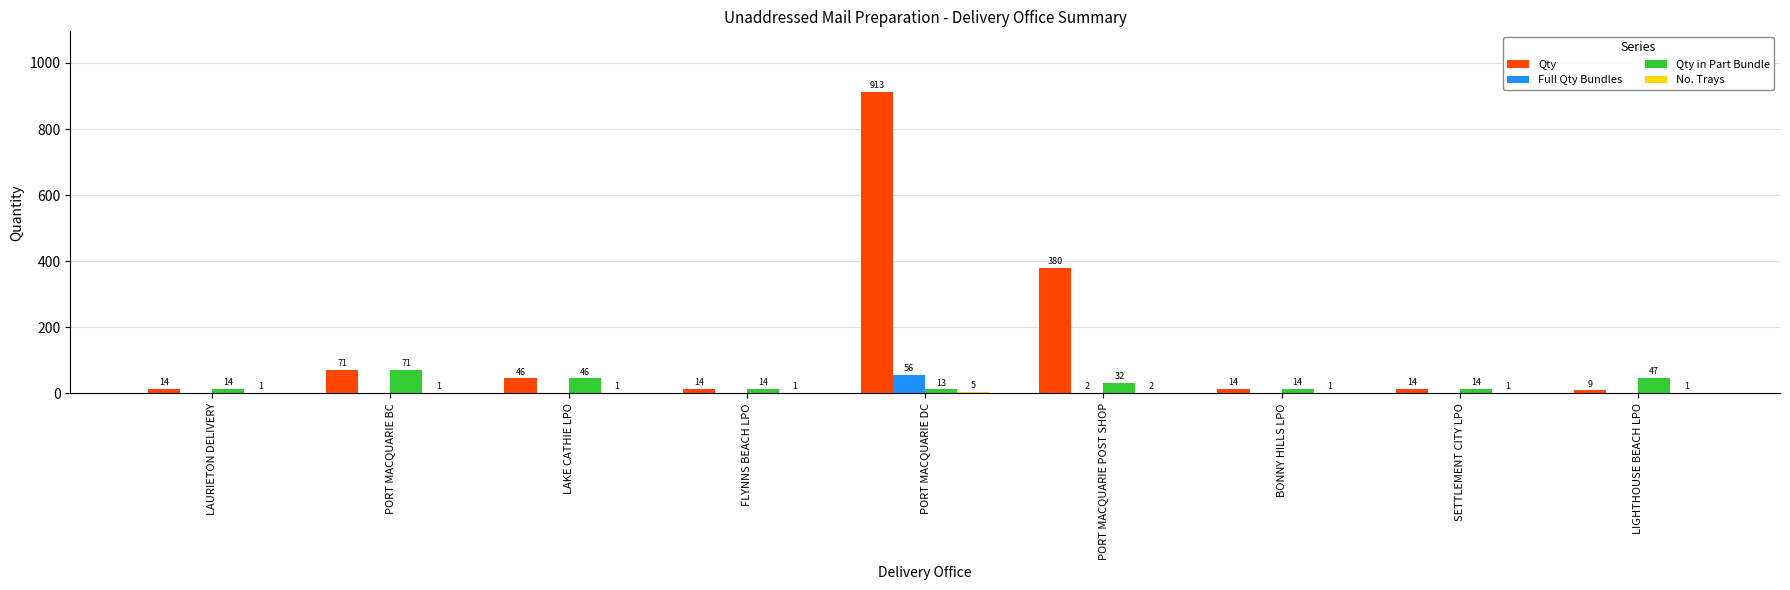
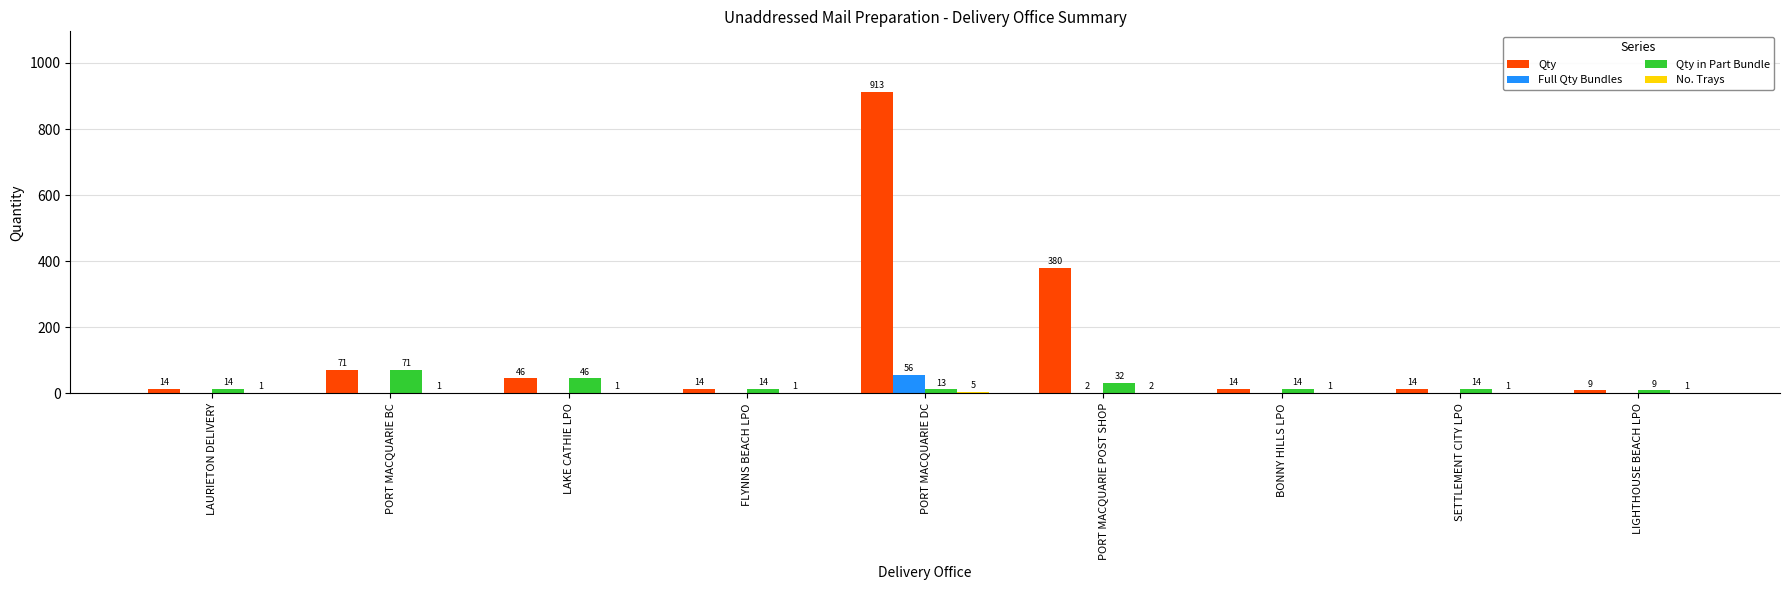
  {
    "Qty": {
      "LAURIETON DELIVERY": 14,
      "PORT MACQUARIE BC": 71,
      "LAKE CATHIE LPO": 46,
      "FLYNNS BEACH LPO": 14,
      "PORT MACQUARIE DC": 913,
      "PORT MACQUARIE POST SHOP": 380,
      "BONNY HILLS LPO": 14,
      "SETTLEMENT CITY LPO": 14,
      "LIGHTHOUSE BEACH LPO": 9
    },
    "Full Qty Bundles": {
      "PORT MACQUARIE DC": 56,
      "PORT MACQUARIE POST SHOP": 2
    },
    "Qty in Part Bundle": {
      "LAURIETON DELIVERY": 14,
      "PORT MACQUARIE BC": 71,
      "LAKE CATHIE LPO": 46,
      "FLYNNS BEACH LPO": 14,
      "PORT MACQUARIE DC": 13,
      "PORT MACQUARIE POST SHOP": 32,
      "BONNY HILLS LPO": 14,
      "SETTLEMENT CITY LPO": 14,
-     "LIGHTHOUSE BEACH LPO": 47
+     "LIGHTHOUSE BEACH LPO": 9
    },
    "No. Trays": {
      "LAURIETON DELIVERY": 1,
      "PORT MACQUARIE BC": 1,
      "LAKE CATHIE LPO": 1,
      "FLYNNS BEACH LPO": 1,
      "PORT MACQUARIE DC": 5,
      "PORT MACQUARIE POST SHOP": 2,
      "BONNY HILLS LPO": 1,
      "SETTLEMENT CITY LPO": 1,
      "LIGHTHOUSE BEACH LPO": 1
    }
  }
